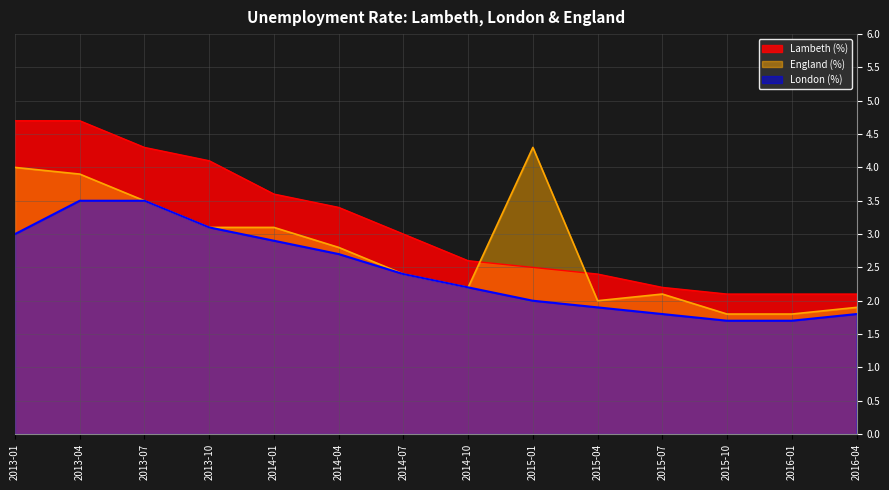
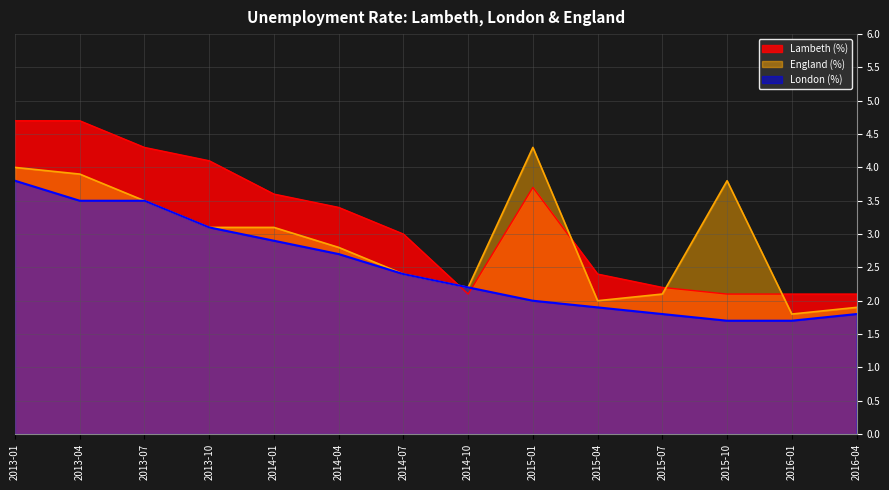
  {
    "Lambeth (%)": {
      "2013-01": 4.7,
      "2013-04": 4.7,
      "2013-07": 4.3,
      "2013-10": 4.1,
      "2014-01": 3.6,
      "2014-04": 3.4,
      "2014-07": 3.0,
-     "2014-10": 2.6,
-     "2015-01": 2.5,
+     "2014-10": 2.1,
+     "2015-01": 3.7,
      "2015-04": 2.4,
      "2015-07": 2.2,
      "2015-10": 2.1,
      "2016-01": 2.1,
      "2016-04": 2.1
    },
    "England (%)": {
      "2013-01": 4.0,
      "2013-04": 3.9,
      "2014-01": 3.1,
      "2014-04": 2.8,
      "2015-01": 4.3,
      "2015-04": 2.0,
      "2015-07": 2.1,
-     "2015-10": 1.8,
+     "2015-10": 3.8,
      "2016-01": 1.8,
      "2016-04": 1.9
    },
    "London (%)": {
-     "2013-01": 3.0,
+     "2013-01": 3.8,
      "2013-04": 3.5,
      "2014-01": 2.9,
      "2014-04": 2.7,
      "2015-01": 2.0,
      "2015-04": 1.9,
      "2015-07": 1.8,
      "2015-10": 1.7,
      "2016-01": 1.7,
      "2016-04": 1.8
    }
  }
